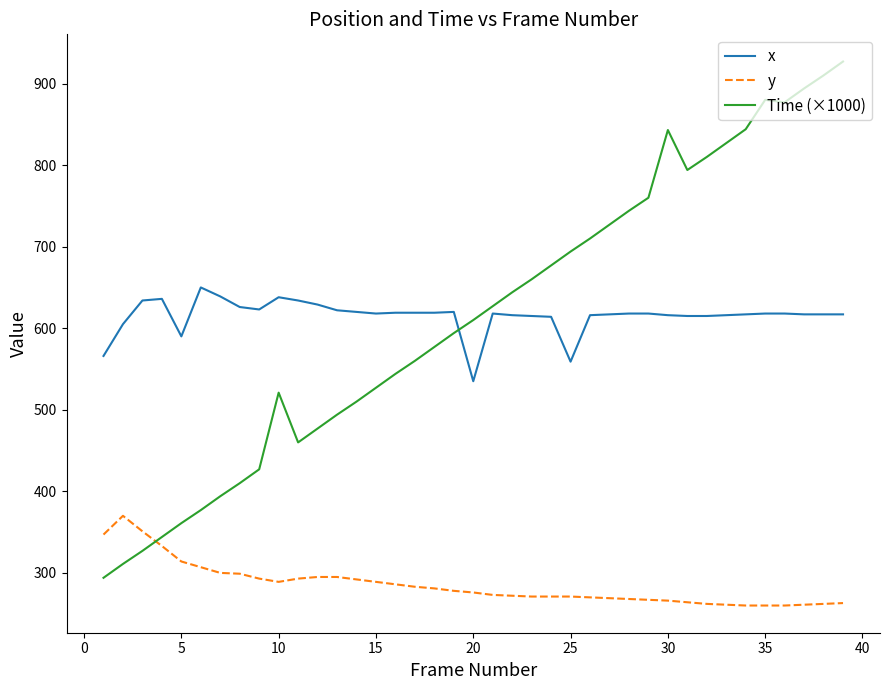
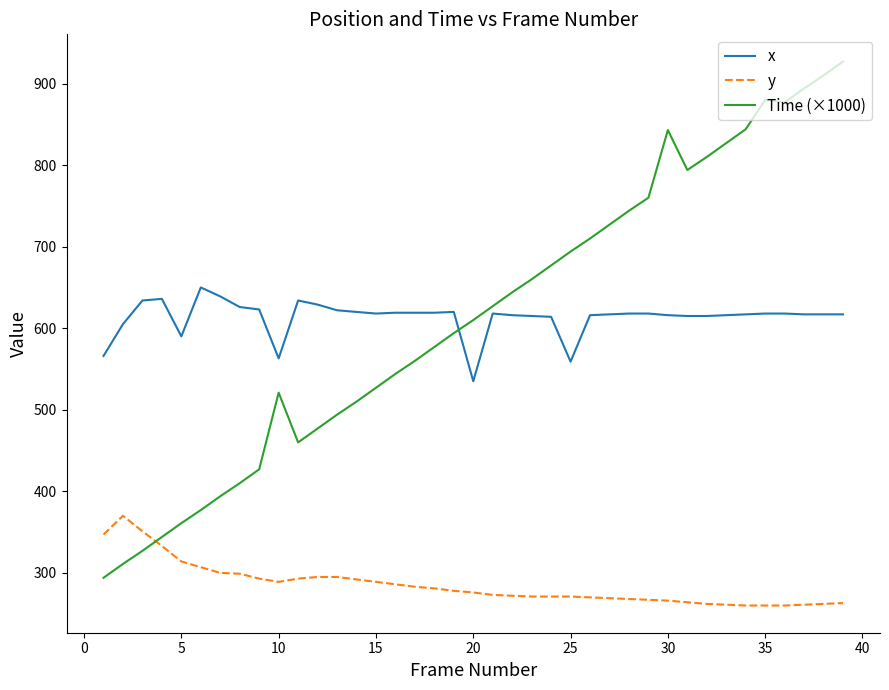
  {
    "x": {
      "5": 590,
-     "10": 640,
+     "10": 560,
      "15": 620,
      "20": 540,
      "25": 560,
      "30": 620,
      "35": 620
    },
    "y": {
      "5": 310,
      "10": 290,
      "15": 290,
      "20": 280,
      "25": 270,
      "30": 270,
      "35": 260
    },
    "Time (×1000)": {
      "5": 360,
      "10": 520,
      "15": 530,
      "20": 610,
      "25": 690,
      "30": 840
    }
  }
